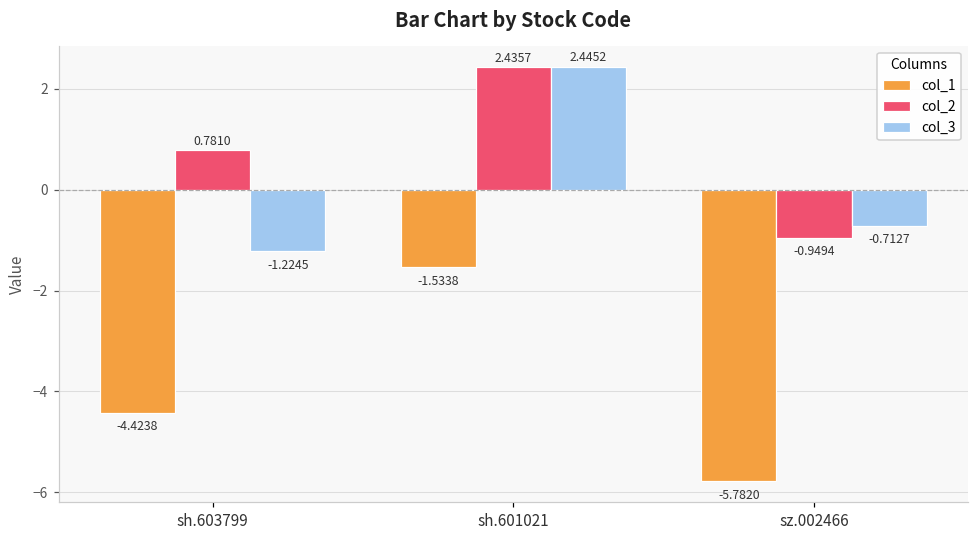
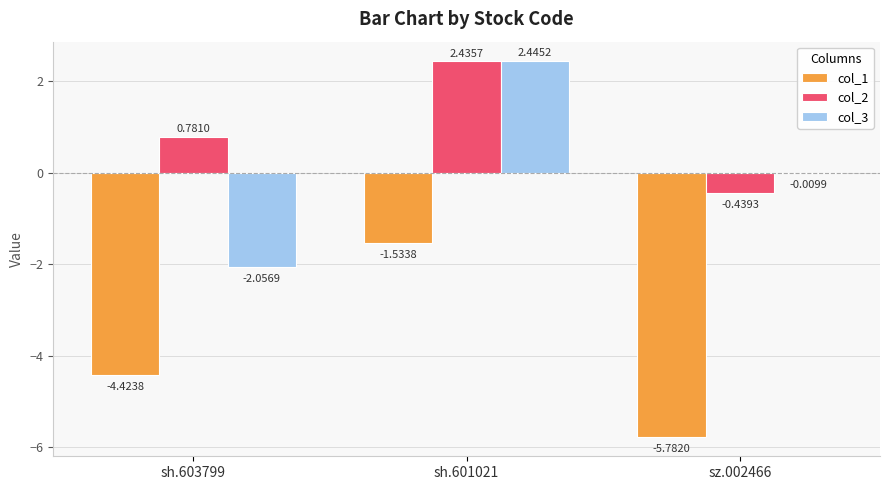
  {
    "col_1": {
      "sh.603799": -4.4238,
      "sh.601021": -1.5338,
      "sz.002466": -5.7820
    },
    "col_2": {
      "sh.603799": 0.7810,
      "sh.601021": 2.4357,
-     "sz.002466": -0.9494
+     "sz.002466": -0.4393
    },
    "col_3": {
-     "sh.603799": -1.2245,
+     "sh.603799": -2.0569,
      "sh.601021": 2.4452,
-     "sz.002466": -0.7127
+     "sz.002466": -0.0099
    }
  }
